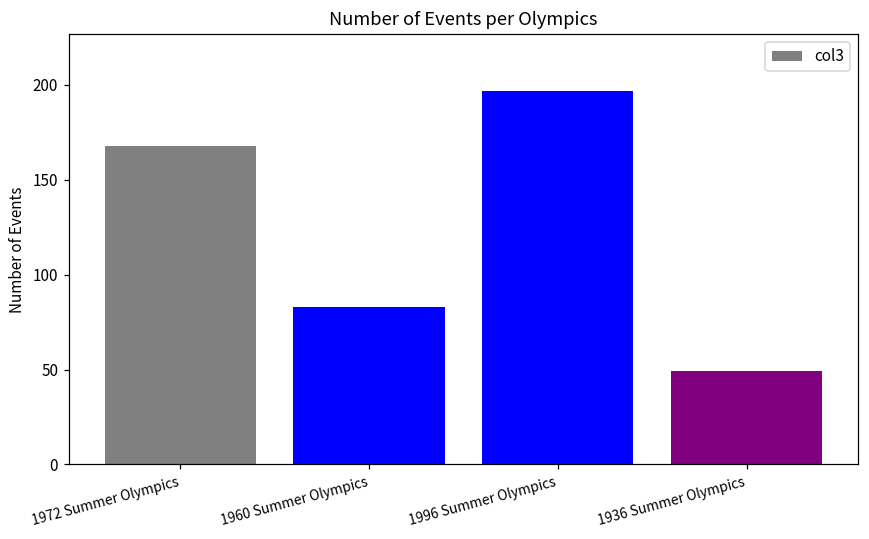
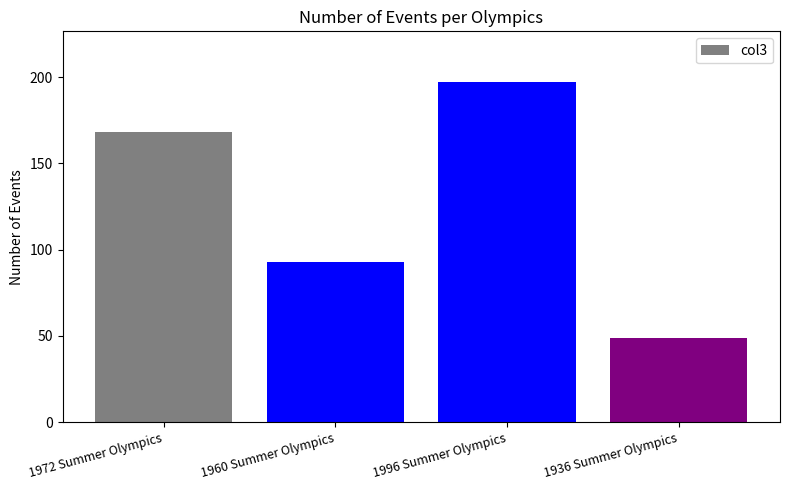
  {
    "1972 Summer Olympics": 168,
-   "1960 Summer Olympics": 83,
+   "1960 Summer Olympics": 93,
    "1996 Summer Olympics": 197,
    "1936 Summer Olympics": 49
  }
